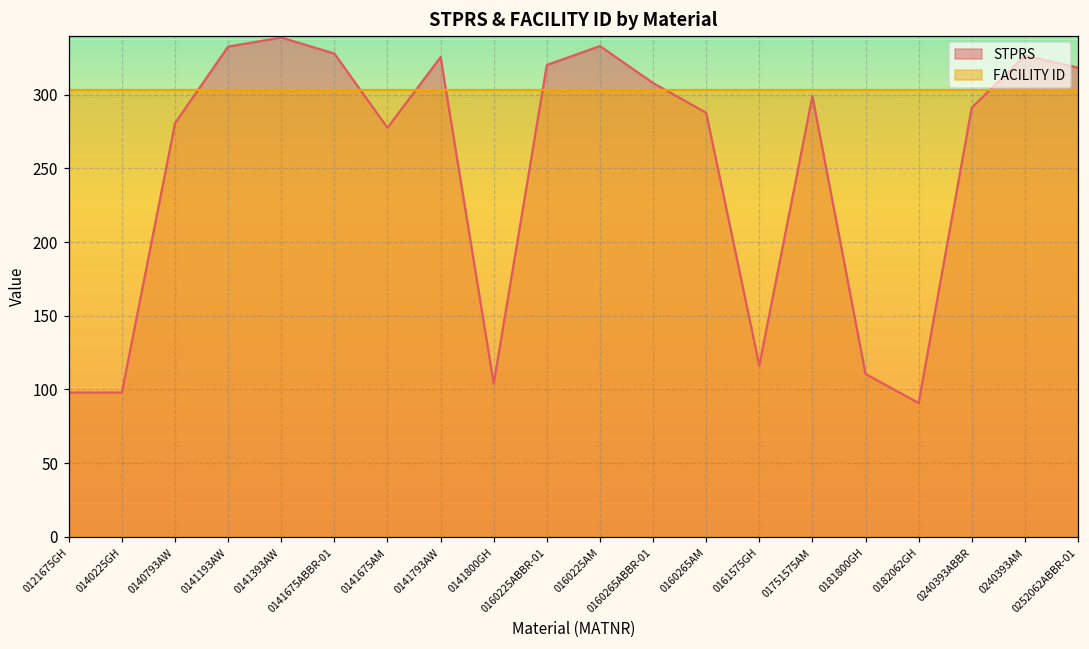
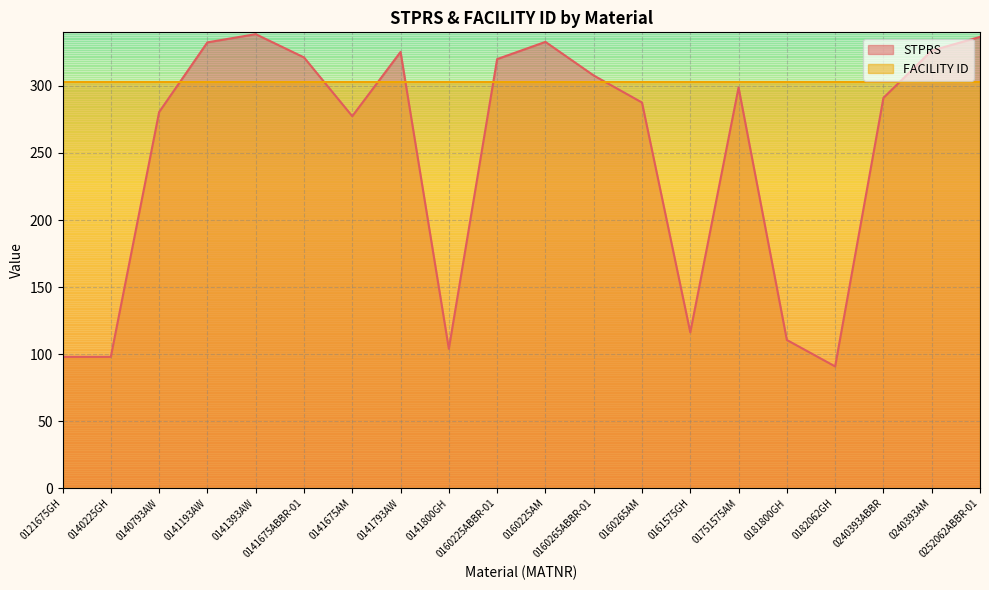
  {
    "STPRS": {
      "0121675GH": 98,
      "0140225GH": 98,
      "0140793AW": 281,
      "0141193AW": 333,
      "0141393AW": 339,
-     "0141675ABBR-01": 328,
+     "0141675ABBR-01": 321,
      "0141675AM": 277,
      "0141793AW": 325,
      "0141800GH": 104,
      "0160225ABBR-01": 320,
      "0160225AM": 333,
      "0160265ABBR-01": 308,
      "0160265AM": 288,
      "0161575GH": 116,
      "01751575AM": 299,
      "0181800GH": 111,
      "0182062GH": 91,
      "0240393ABBR": 291,
-     "0252062ABBR-01": 318
+     "0252062ABBR-01": 337
    },
    "FACILITY ID": {
      "0121675GH": 303,
      "0140225GH": 303,
      "0140793AW": 303,
      "0141193AW": 303,
      "0141393AW": 303,
      "0141675ABBR-01": 303,
      "0141675AM": 303,
      "0141793AW": 303,
      "0141800GH": 303,
      "0160225ABBR-01": 303,
      "0160225AM": 303,
      "0160265ABBR-01": 303,
      "0160265AM": 303,
      "0161575GH": 303,
      "01751575AM": 303,
      "0181800GH": 303,
      "0182062GH": 303,
      "0240393ABBR": 303,
      "0240393AM": 303,
      "0252062ABBR-01": 303
    }
  }
